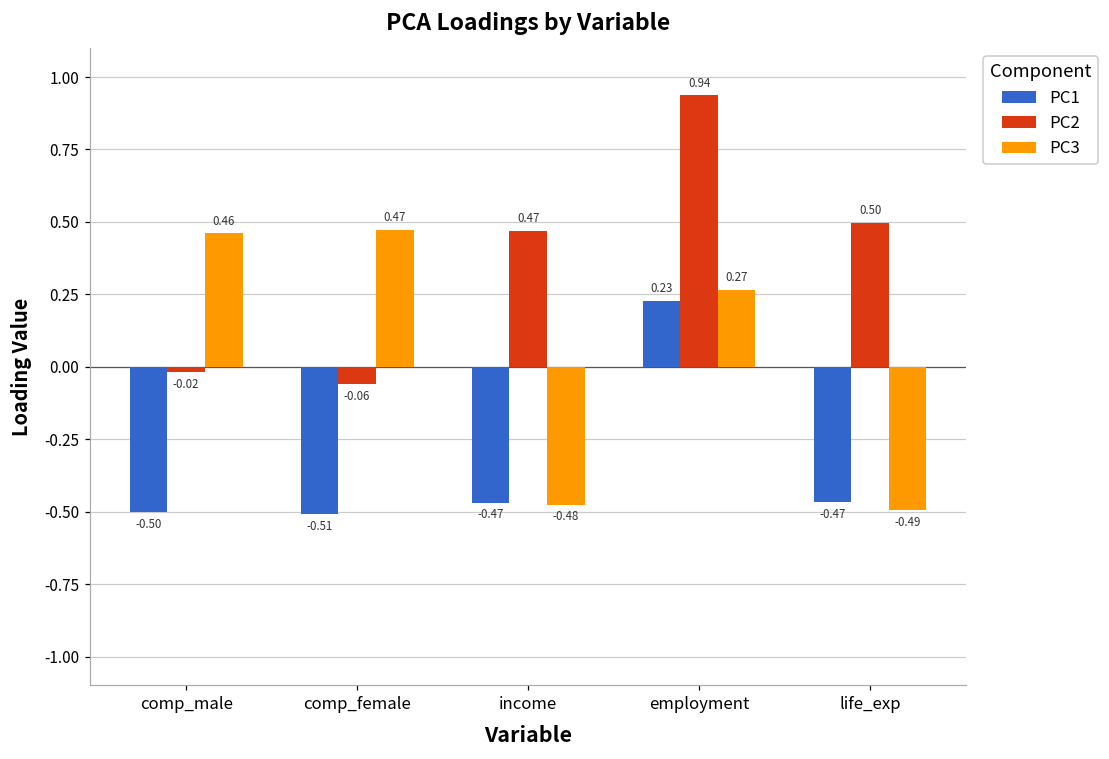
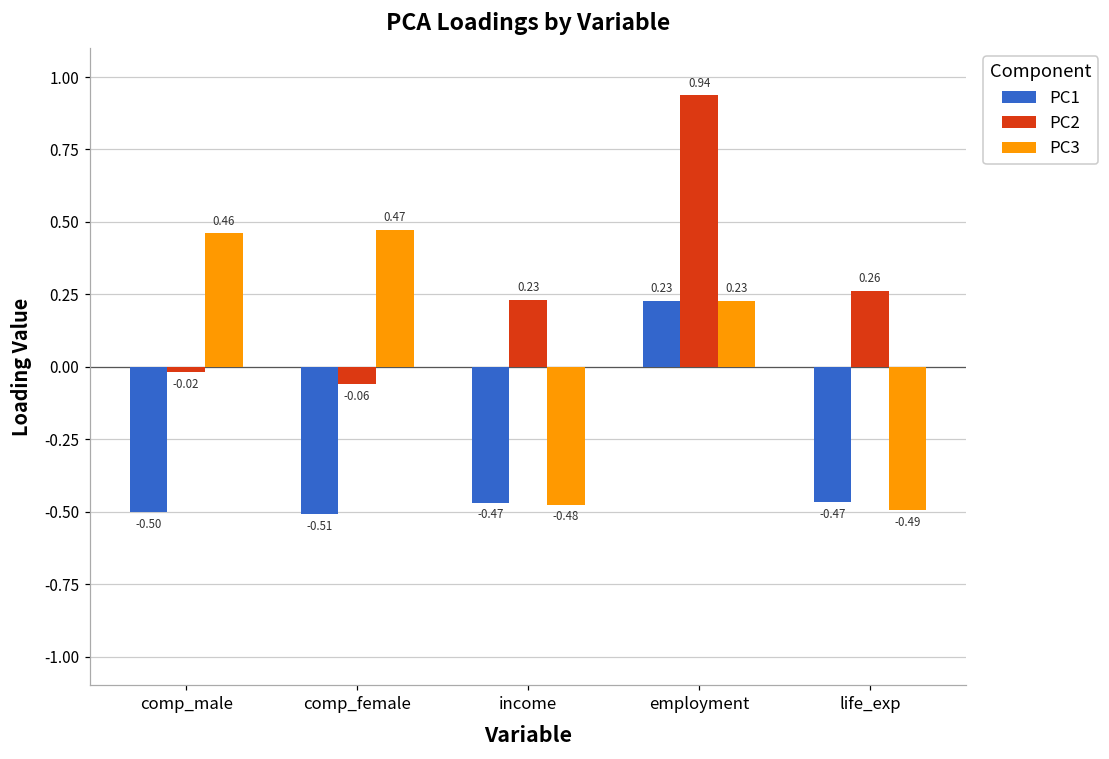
  {
    "PC1": {
      "comp_male": -0.50,
      "comp_female": -0.51,
      "income": -0.47,
      "employment": 0.23,
      "life_exp": -0.47
    },
    "PC2": {
      "comp_male": -0.02,
      "comp_female": -0.06,
-     "income": 0.47,
+     "income": 0.23,
      "employment": 0.94,
-     "life_exp": 0.50
+     "life_exp": 0.26
    },
    "PC3": {
      "comp_male": 0.46,
      "comp_female": 0.47,
      "income": -0.48,
-     "employment": 0.27,
+     "employment": 0.23,
      "life_exp": -0.49
    }
  }
